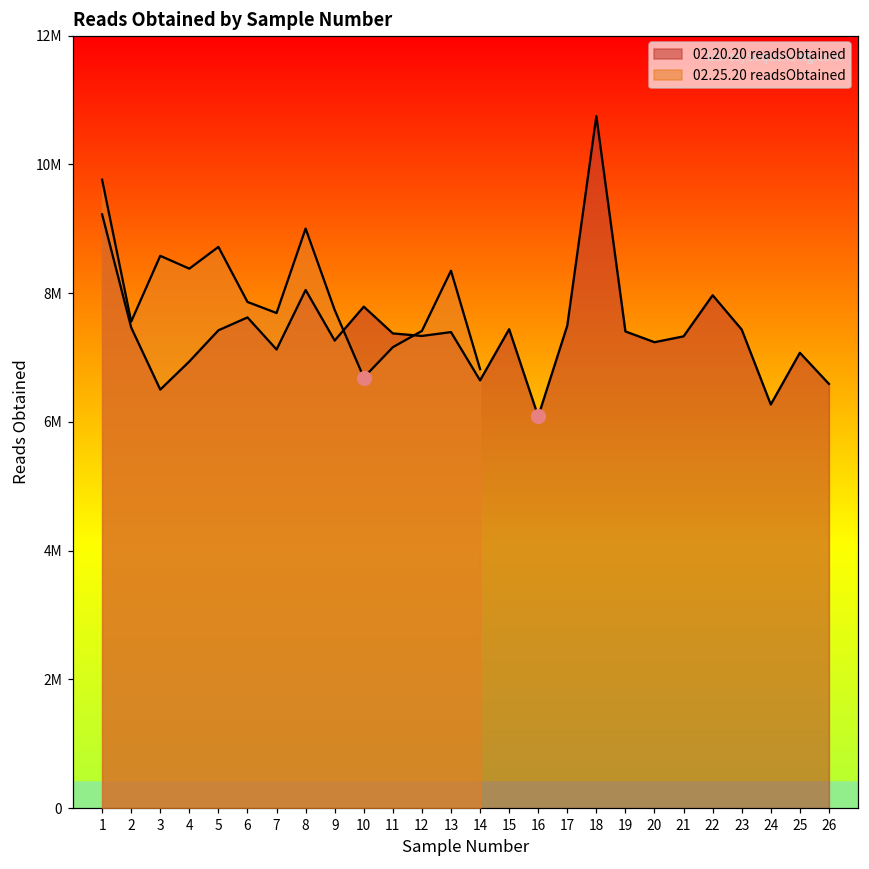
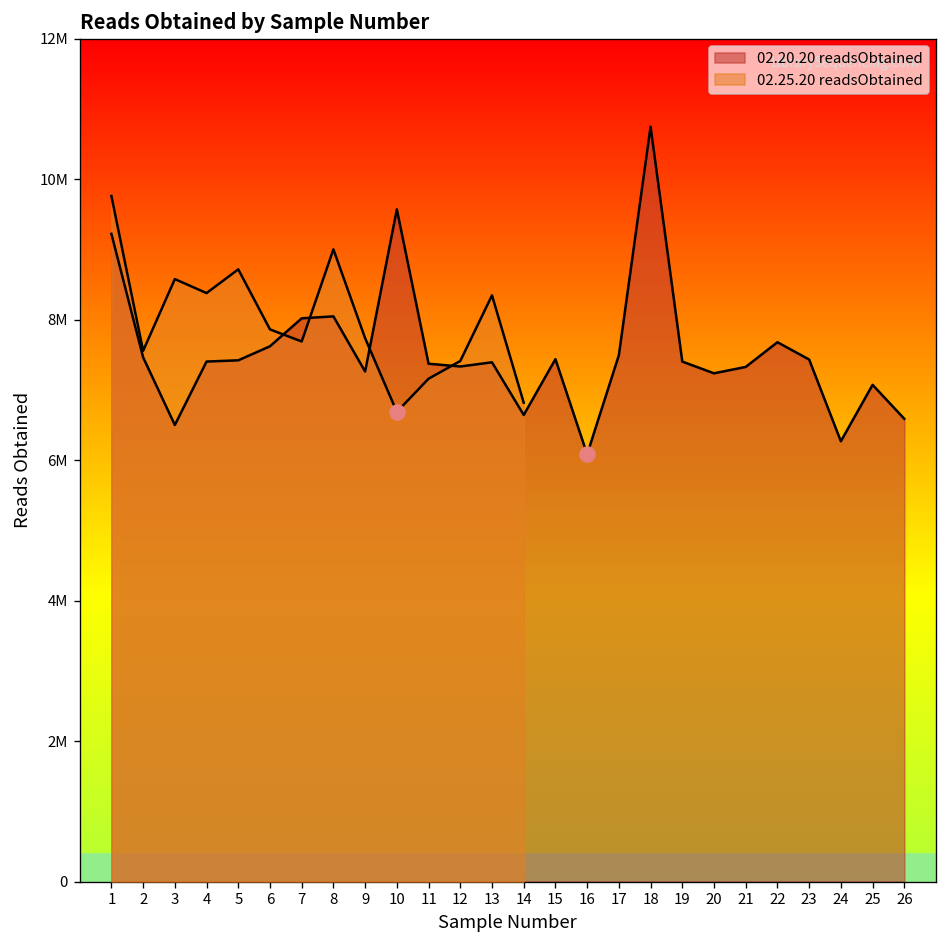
  {
    "02.20.20 readsObtained": {
      "1": 9200000,
      "2": 7500000,
      "3": 6500000,
-     "4": 6900000,
+     "4": 7400000,
      "5": 7400000,
      "6": 7600000,
-     "7": 7100000,
+     "7": 8000000,
      "8": 8000000,
      "9": 7300000,
-     "10": 7800000,
+     "10": 9600000,
      "11": 7400000,
      "12": 7300000,
      "13": 7400000,
      "14": 6600000,
      "15": 7400000,
      "17": 7500000,
      "18": 10700000,
      "19": 7400000,
      "20": 7200000,
      "21": 7300000,
-     "22": 8000000,
+     "22": 7700000,
      "23": 7400000,
      "24": 6300000,
      "25": 7100000,
      "26": 6600000
    },
    "02.25.20 readsObtained": {
      "1": 9800000,
      "2": 7600000,
      "3": 8600000,
      "4": 8400000,
      "5": 8700000,
      "6": 7900000,
      "7": 7700000,
      "8": 9000000,
      "9": 7700000,
      "11": 7200000,
      "12": 7400000,
      "13": 8300000,
      "14": 6800000
    }
  }
